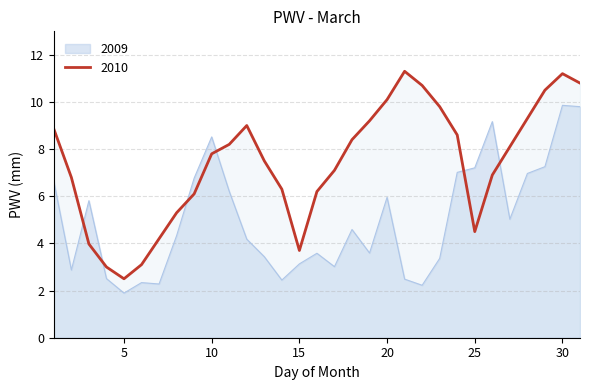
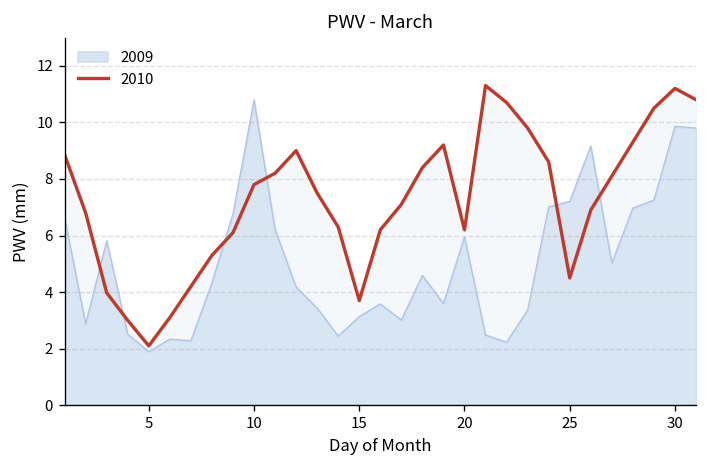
  {
    "2009": {
      "5": 1.9,
-     "10": 8.5,
+     "10": 10.8,
      "15": 3.1,
      "20": 6.0,
      "25": 7.2,
      "30": 9.9
    },
    "2010": {
-     "5": 2.5,
+     "5": 2.1,
      "10": 7.8,
      "15": 3.7,
-     "20": 10.1,
+     "20": 6.2,
      "25": 4.5,
      "30": 11.2
    }
  }
